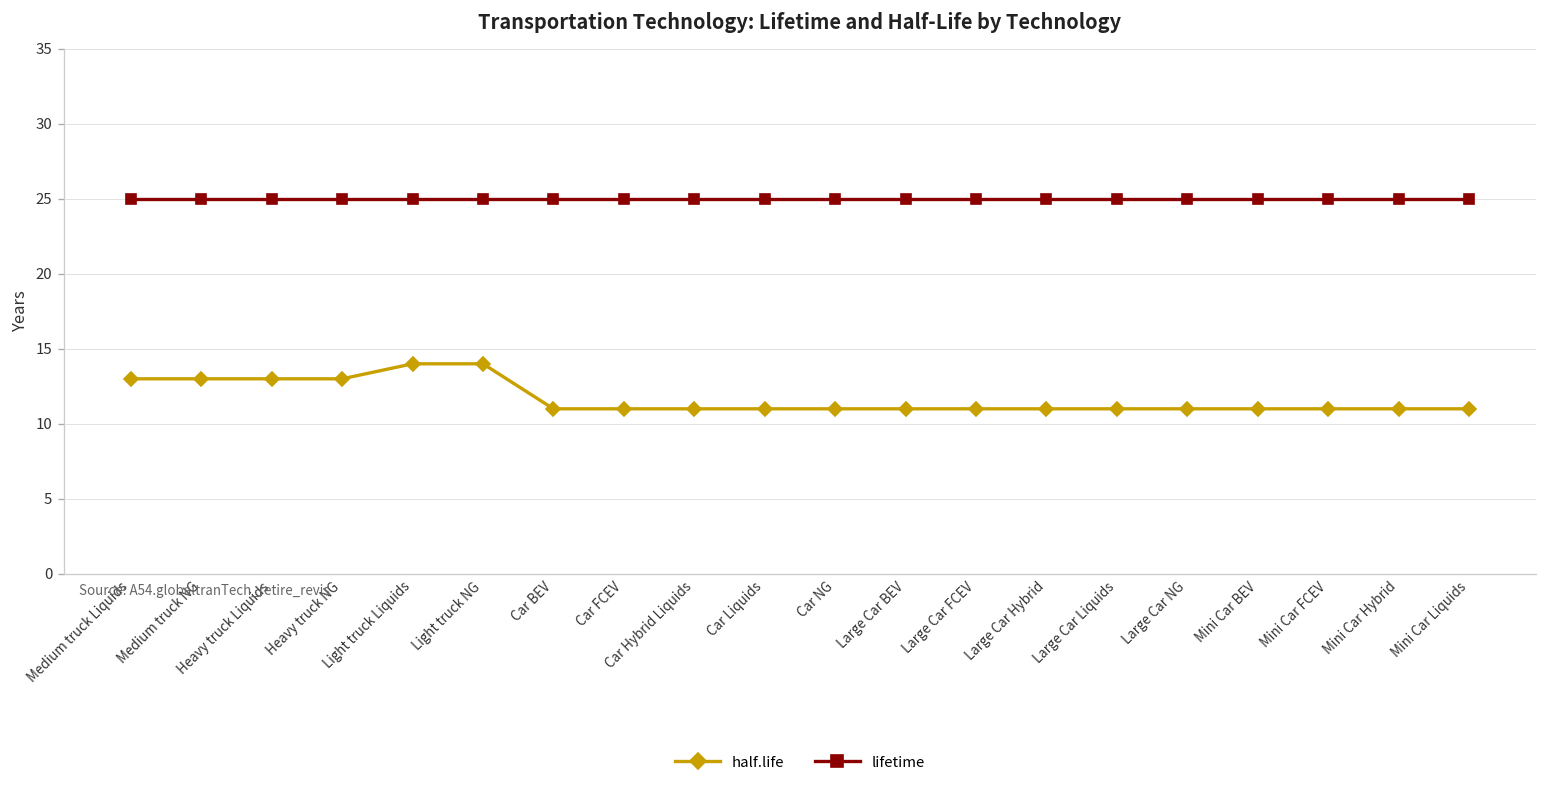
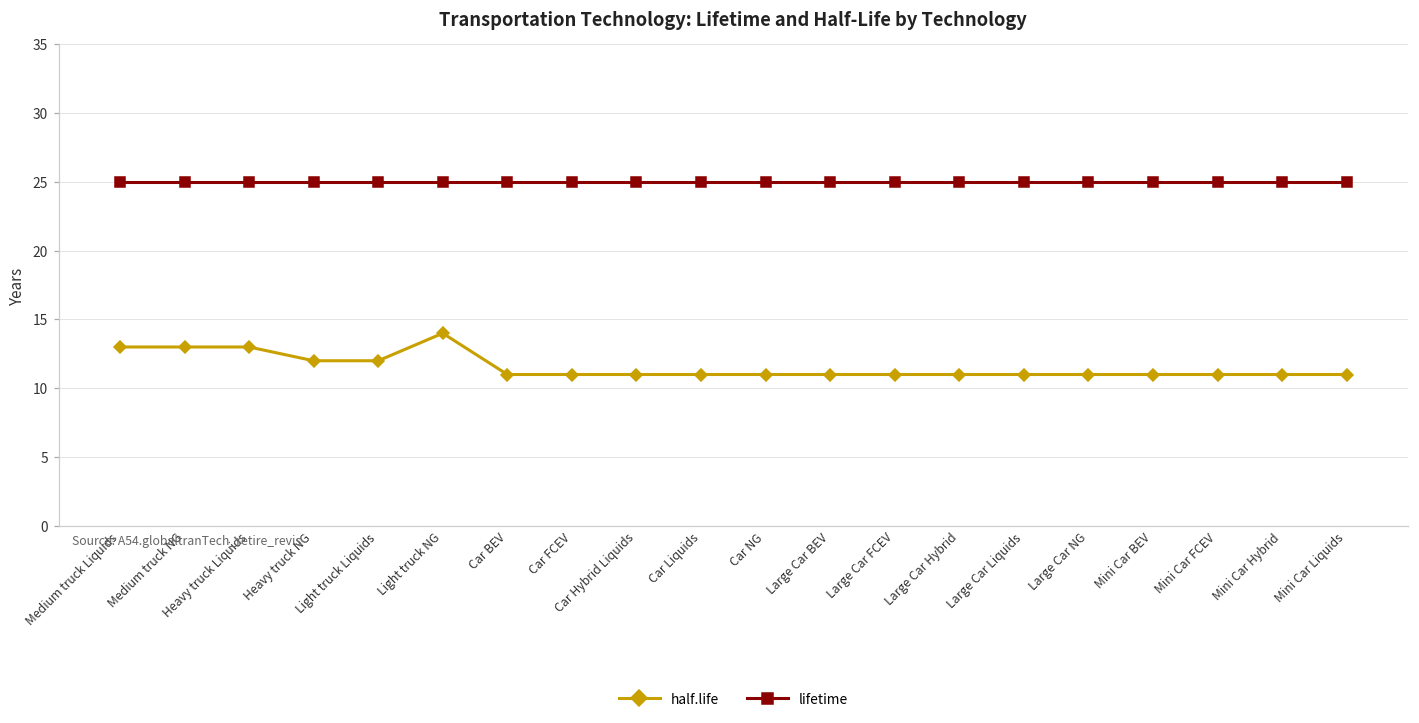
  {
    "half.life": {
      "Medium truck Liquids": 13,
      "Medium truck NG": 13,
      "Heavy truck Liquids": 13,
-     "Heavy truck NG": 13,
-     "Light truck Liquids": 14,
+     "Heavy truck NG": 12,
+     "Light truck Liquids": 12,
      "Light truck NG": 14,
      "Car BEV": 11,
      "Car FCEV": 11,
      "Car Hybrid Liquids": 11,
      "Car Liquids": 11,
      "Car NG": 11,
      "Large Car BEV": 11,
      "Large Car FCEV": 11,
      "Large Car Hybrid": 11,
      "Large Car Liquids": 11,
      "Large Car NG": 11,
      "Mini Car BEV": 11,
      "Mini Car FCEV": 11,
      "Mini Car Hybrid": 11,
      "Mini Car Liquids": 11
    },
    "lifetime": {
      "Medium truck Liquids": 25,
      "Medium truck NG": 25,
      "Heavy truck Liquids": 25,
      "Heavy truck NG": 25,
      "Light truck Liquids": 25,
      "Light truck NG": 25,
      "Car BEV": 25,
      "Car FCEV": 25,
      "Car Hybrid Liquids": 25,
      "Car Liquids": 25,
      "Car NG": 25,
      "Large Car BEV": 25,
      "Large Car FCEV": 25,
      "Large Car Hybrid": 25,
      "Large Car Liquids": 25,
      "Large Car NG": 25,
      "Mini Car BEV": 25,
      "Mini Car FCEV": 25,
      "Mini Car Hybrid": 25,
      "Mini Car Liquids": 25
    }
  }
